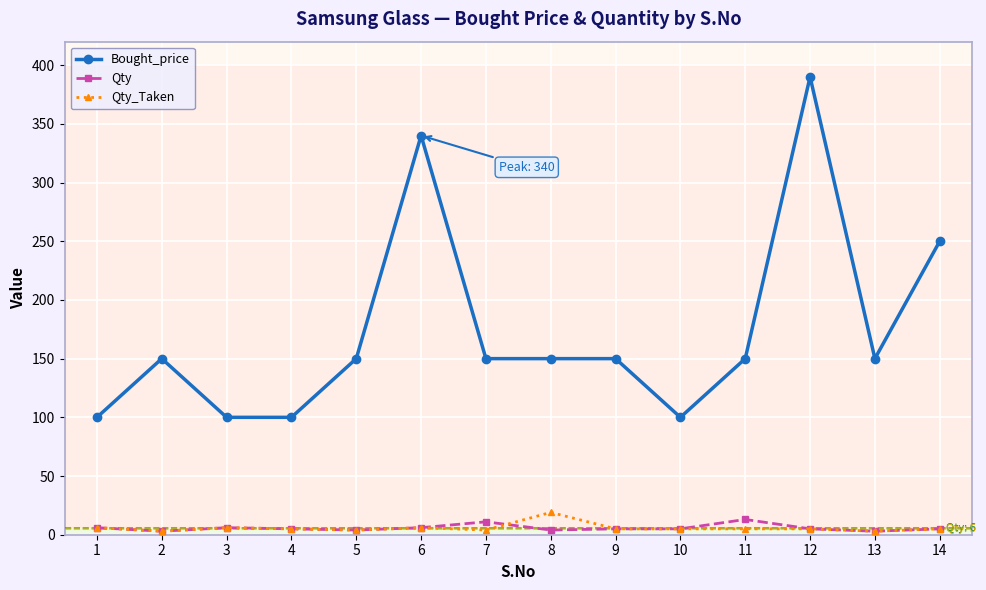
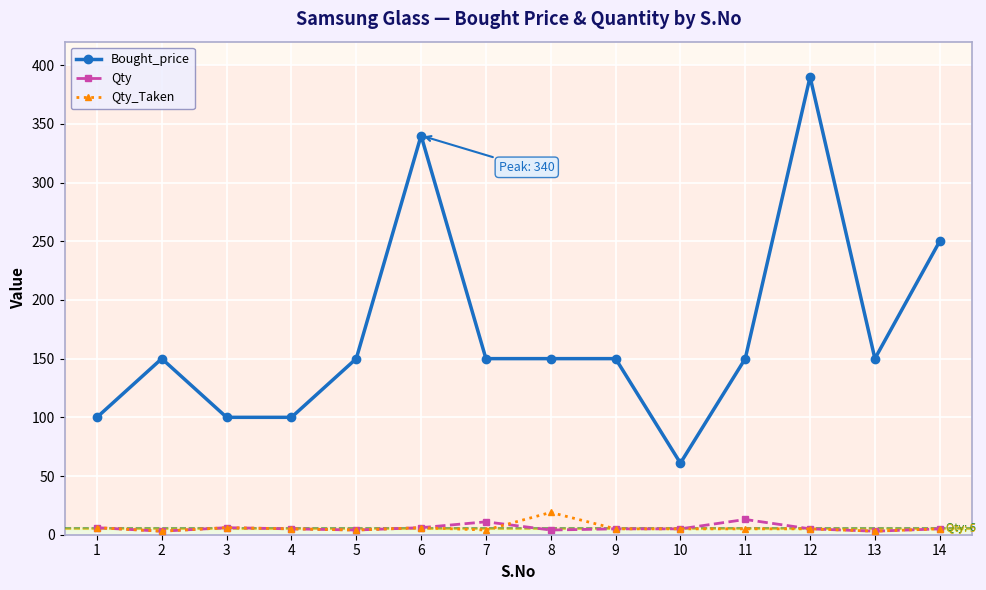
  {
    "Bought_price": {
      "1": 100,
      "2": 150,
      "3": 100,
      "4": 100,
      "5": 150,
      "7": 150,
      "8": 150,
      "9": 150,
-     "10": 100,
+     "10": 61,
      "11": 150,
      "12": 390,
      "13": 150,
      "14": 250
    },
    "Qty": {
      "7": 11,
      "8": 4,
      "11": 13
    },
    "Qty_Taken": {
      "7": 4,
      "8": 19,
      "11": 5
    }
  }
